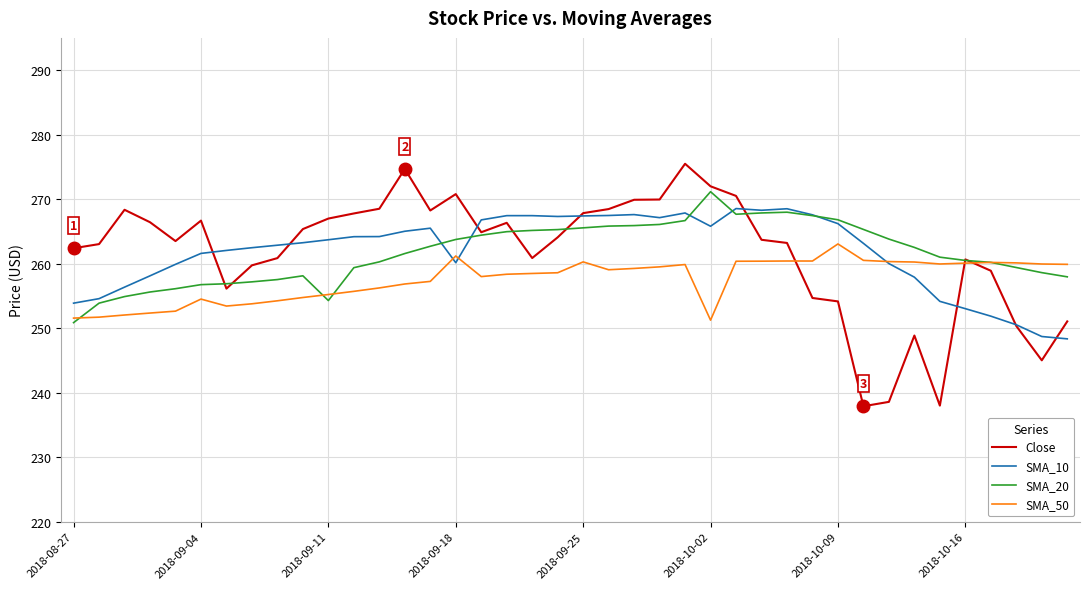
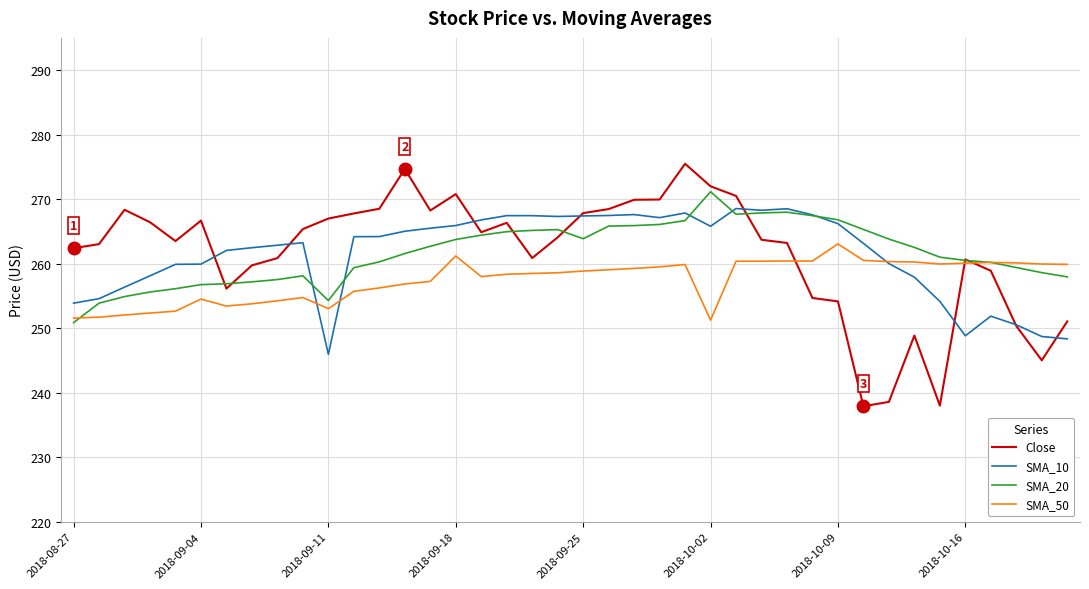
  {
    "SMA_10": {
      "2018-08-27": 254,
-     "2018-09-04": 262,
-     "2018-09-11": 264,
-     "2018-09-18": 260,
+     "2018-09-04": 260,
+     "2018-09-11": 246,
+     "2018-09-18": 266,
      "2018-09-25": 267,
      "2018-10-02": 266,
      "2018-10-09": 266,
-     "2018-10-16": 253
+     "2018-10-16": 249
    },
    "SMA_20": {
      "2018-08-27": 251,
      "2018-09-04": 257,
      "2018-09-11": 254,
      "2018-09-18": 264,
-     "2018-09-25": 266,
+     "2018-09-25": 264,
      "2018-10-02": 271,
      "2018-10-09": 267
    },
    "SMA_50": {
      "2018-08-27": 252,
      "2018-09-04": 255,
-     "2018-09-11": 255,
+     "2018-09-11": 253,
      "2018-09-18": 261,
-     "2018-09-25": 260,
+     "2018-09-25": 259,
      "2018-10-02": 251,
      "2018-10-09": 263,
      "2018-10-16": 260
    }
  }
